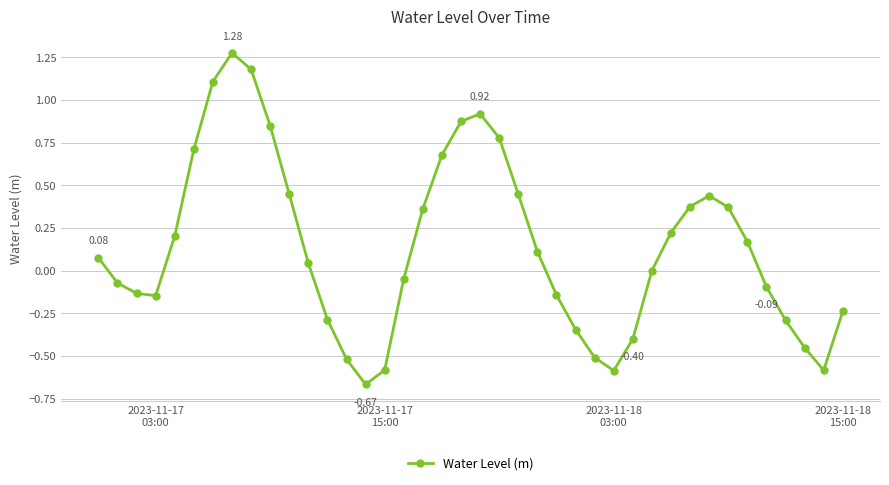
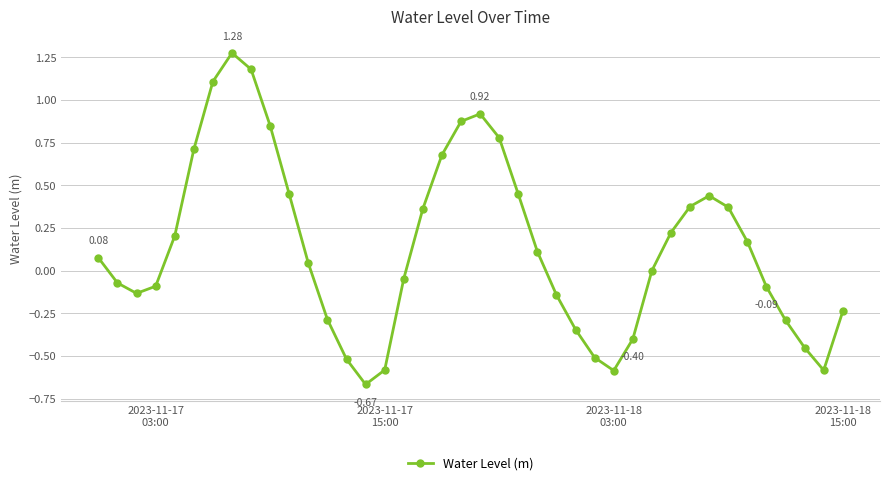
  {
-   "2023-11-17 03:00": -0.15,
+   "2023-11-17 03:00": -0.09,
    "2023-11-17 15:00": -0.58,
    "2023-11-18 15:00": -0.24
  }
